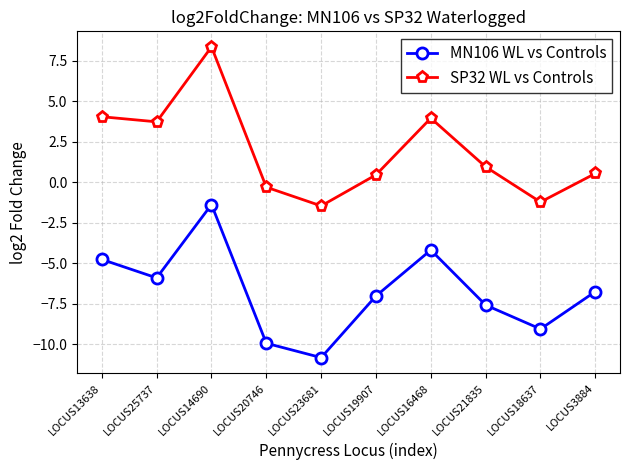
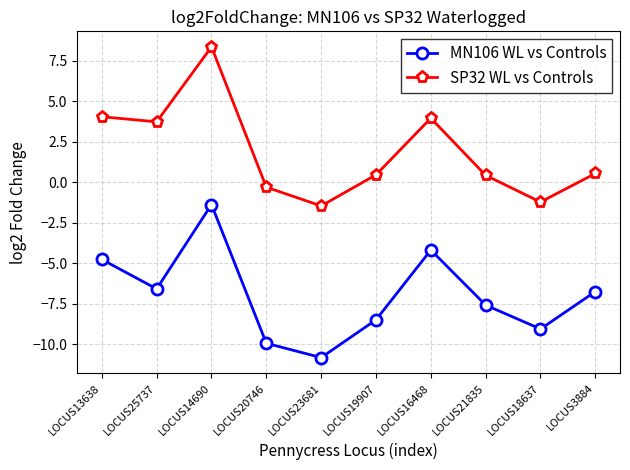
  {
    "MN106 WL vs Controls": {
      "LOCUS13638": -4.8,
-     "LOCUS25737": -5.9,
+     "LOCUS25737": -6.6,
      "LOCUS14690": -1.4,
      "LOCUS20746": -9.9,
      "LOCUS23681": -10.8,
-     "LOCUS19907": -7.0,
+     "LOCUS19907": -8.5,
      "LOCUS16468": -4.2,
      "LOCUS21835": -7.6,
      "LOCUS18637": -9.1,
      "LOCUS3884": -6.8
    },
    "SP32 WL vs Controls": {
      "LOCUS13638": 4.1,
      "LOCUS25737": 3.7,
      "LOCUS14690": 8.4,
      "LOCUS20746": -0.3,
      "LOCUS23681": -1.5,
      "LOCUS19907": 0.5,
      "LOCUS16468": 4.0,
-     "LOCUS21835": 1.0,
+     "LOCUS21835": 0.4,
      "LOCUS18637": -1.2,
      "LOCUS3884": 0.5
    }
  }
